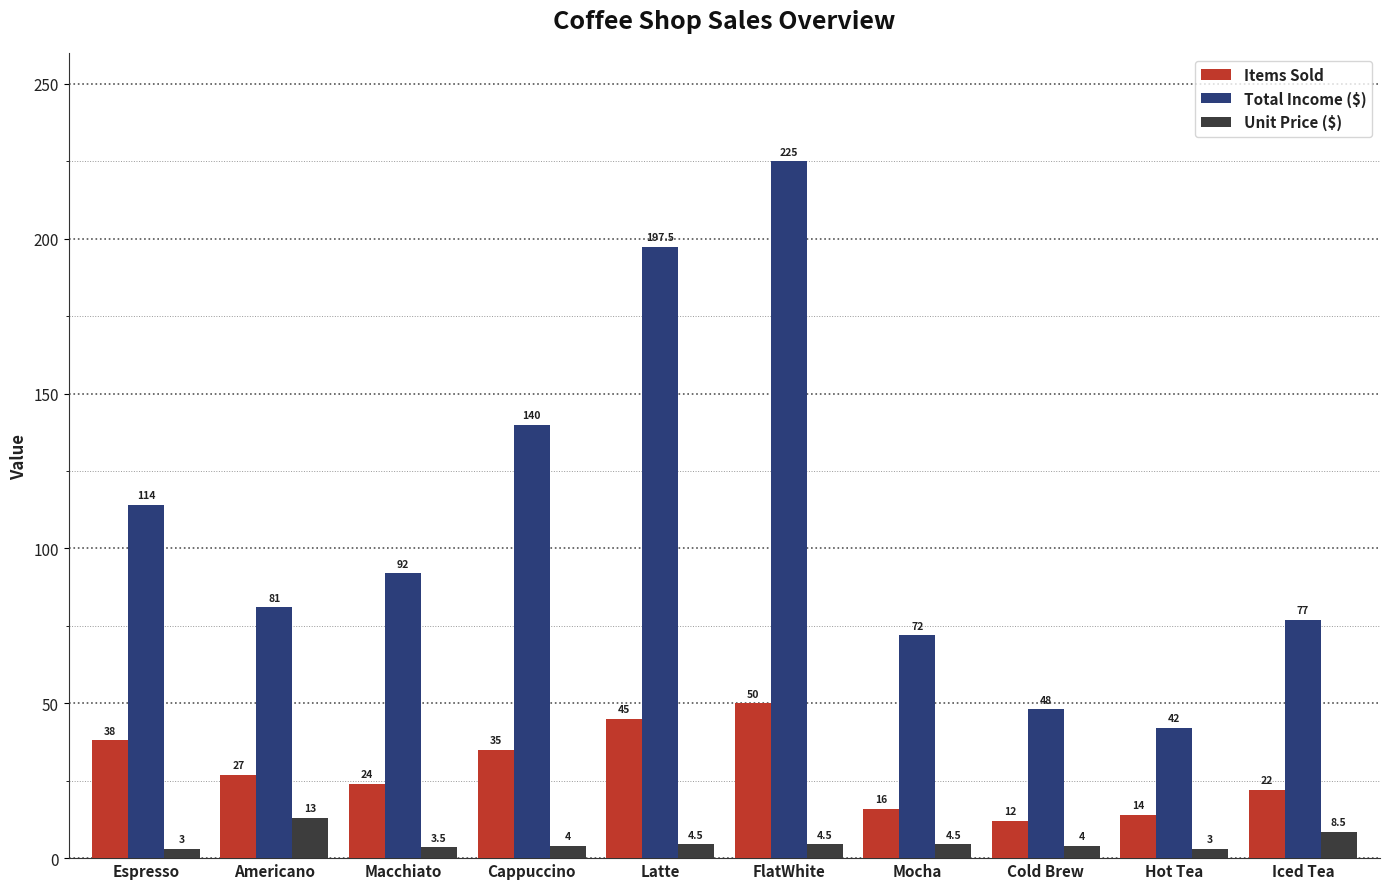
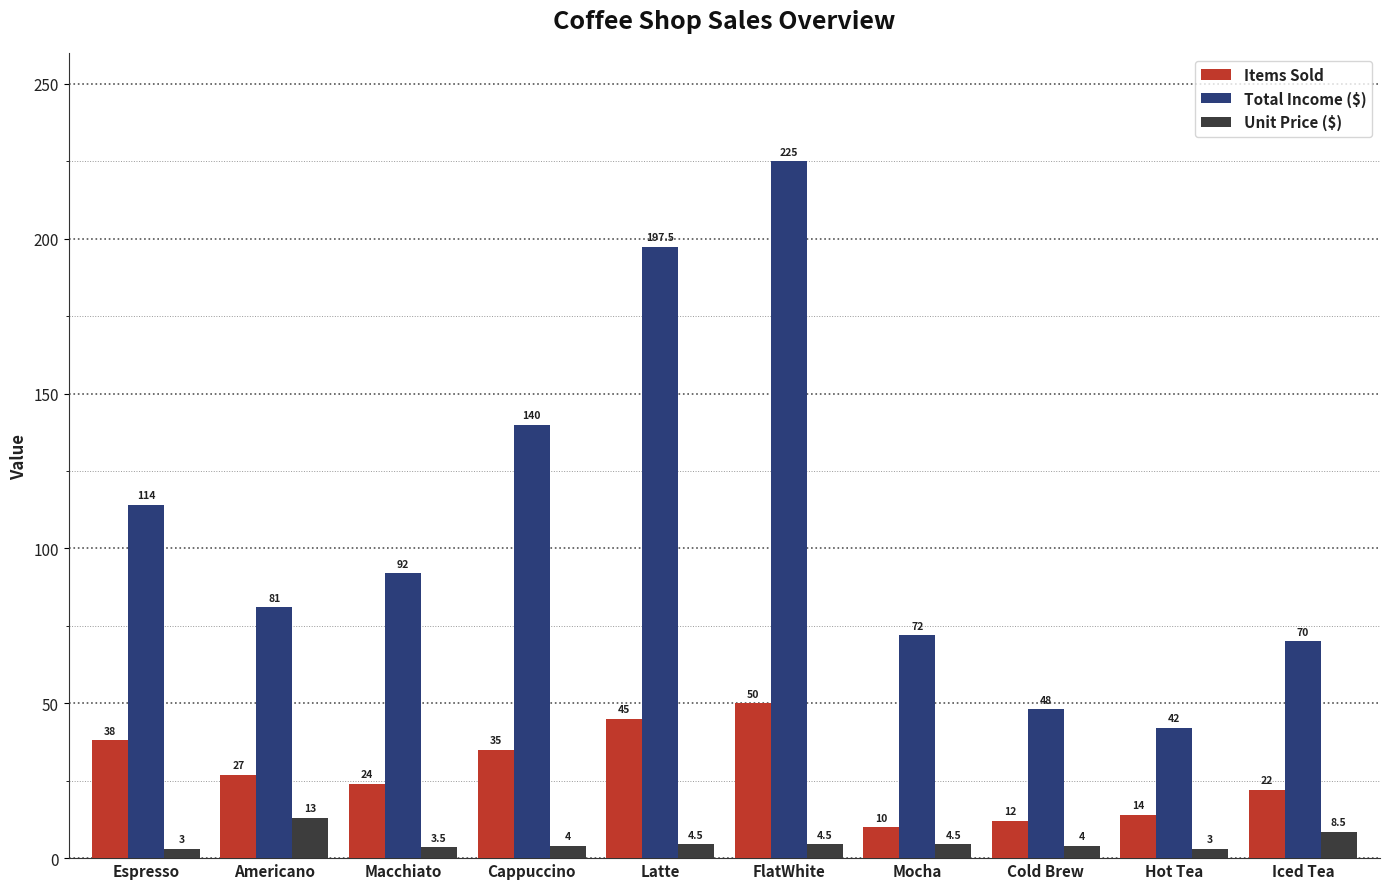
  {
    "Items Sold": {
      "Espresso": 38,
      "Americano": 27,
      "Macchiato": 24,
      "Cappuccino": 35,
      "Latte": 45,
      "FlatWhite": 50,
-     "Mocha": 16,
+     "Mocha": 10,
      "Cold Brew": 12,
      "Hot Tea": 14,
      "Iced Tea": 22
    },
    "Total Income ($)": {
      "Espresso": 114,
      "Americano": 81,
      "Macchiato": 92,
      "Cappuccino": 140,
      "Latte": 197.5,
      "FlatWhite": 225,
      "Mocha": 72,
      "Cold Brew": 48,
      "Hot Tea": 42,
-     "Iced Tea": 77
+     "Iced Tea": 70
    },
    "Unit Price ($)": {
      "Espresso": 3,
      "Americano": 13,
      "Macchiato": 3.5,
      "Cappuccino": 4,
      "Latte": 4.5,
      "FlatWhite": 4.5,
      "Mocha": 4.5,
      "Cold Brew": 4,
      "Hot Tea": 3,
      "Iced Tea": 8.5
    }
  }
